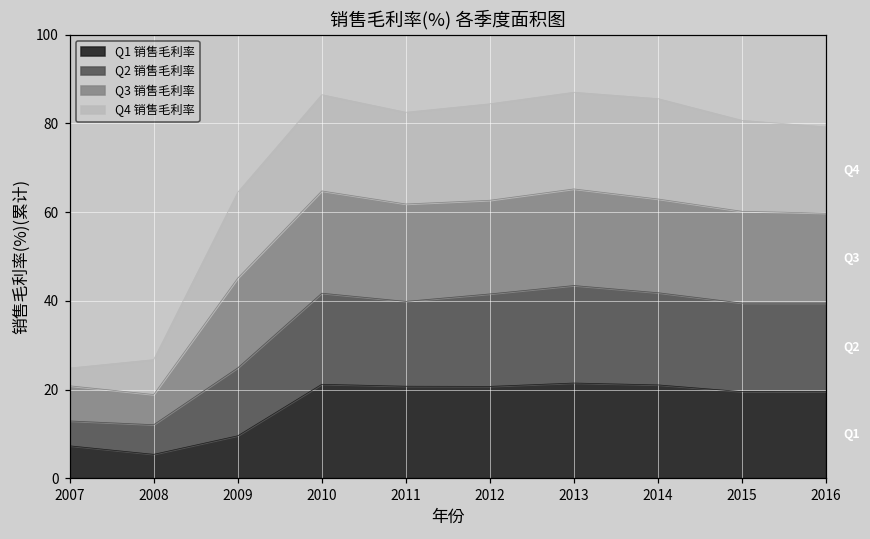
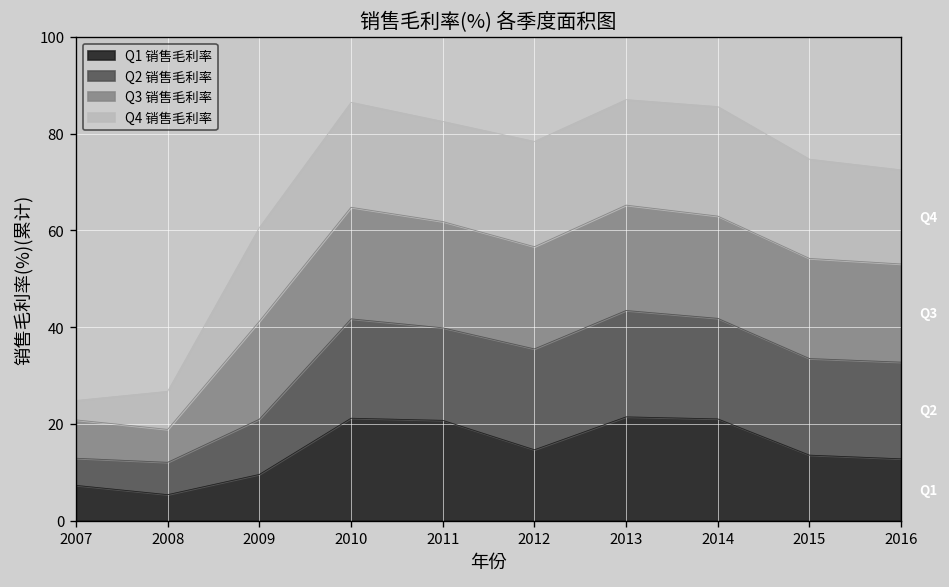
  {
    "Q1 销售毛利率": {
      "2007": 7,
      "2008": 5,
      "2009": 10,
      "2010": 21,
      "2011": 21,
-     "2012": 21,
+     "2012": 15,
      "2013": 21,
      "2014": 21,
-     "2015": 20,
-     "2016": 19
+     "2015": 14,
+     "2016": 13
    },
    "Q2 销售毛利率": {
      "2007": 6,
      "2008": 7,
-     "2009": 15,
+     "2009": 11,
      "2010": 21,
      "2011": 19,
      "2012": 21,
      "2013": 22,
      "2014": 21,
      "2015": 20,
      "2016": 20
    },
    "Q3 销售毛利率": {
      "2007": 8,
      "2008": 7,
      "2009": 20,
      "2010": 23,
      "2011": 22,
      "2012": 21,
      "2013": 22,
      "2014": 21,
      "2015": 21,
      "2016": 20
    },
    "Q4 销售毛利率": {
      "2007": 4,
      "2008": 8,
      "2009": 19,
      "2010": 22,
      "2011": 21,
      "2012": 22,
      "2013": 22,
      "2014": 23,
      "2015": 21,
      "2016": 19
    }
  }
